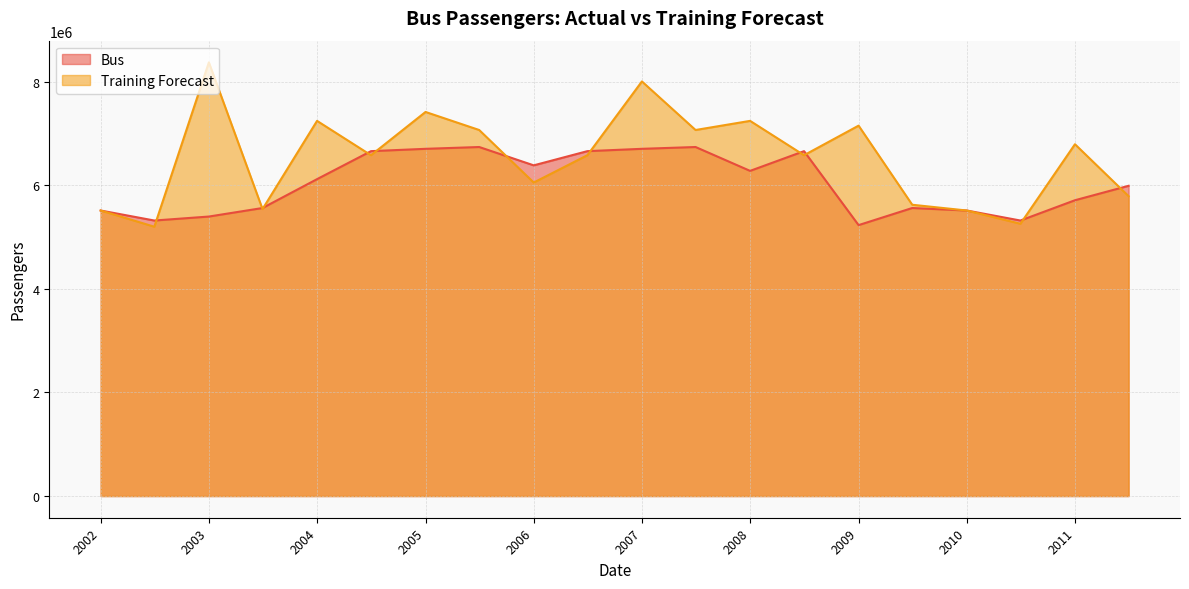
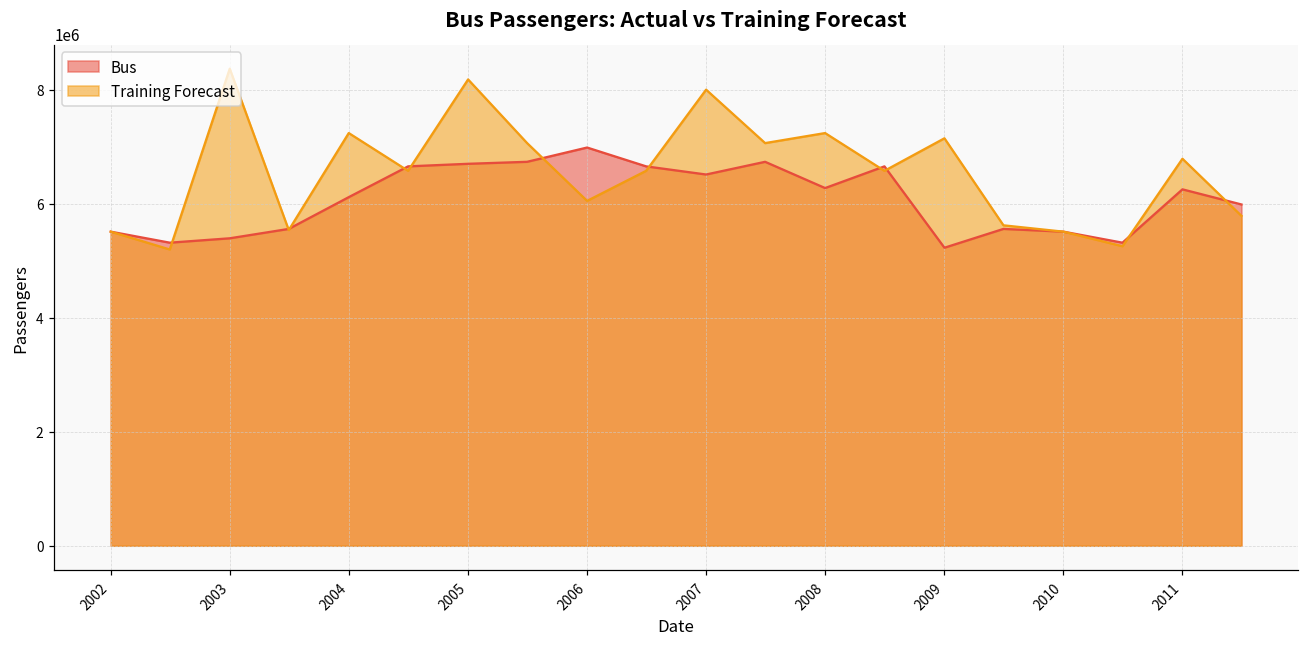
  {
    "Bus": {
      "2003": 5400000,
      "2004": 6100000,
      "2005": 6700000,
-     "2006": 6400000,
-     "2007": 6700000,
+     "2006": 7000000,
+     "2007": 6500000,
      "2008": 6300000,
      "2009": 5200000,
-     "2011": 5700000
+     "2011": 6300000
    },
    "Training Forecast": {
      "2004": 7200000,
-     "2005": 7400000,
+     "2005": 8200000,
      "2006": 6100000,
      "2007": 8000000,
      "2008": 7200000,
      "2009": 7200000,
      "2011": 6800000
    }
  }
